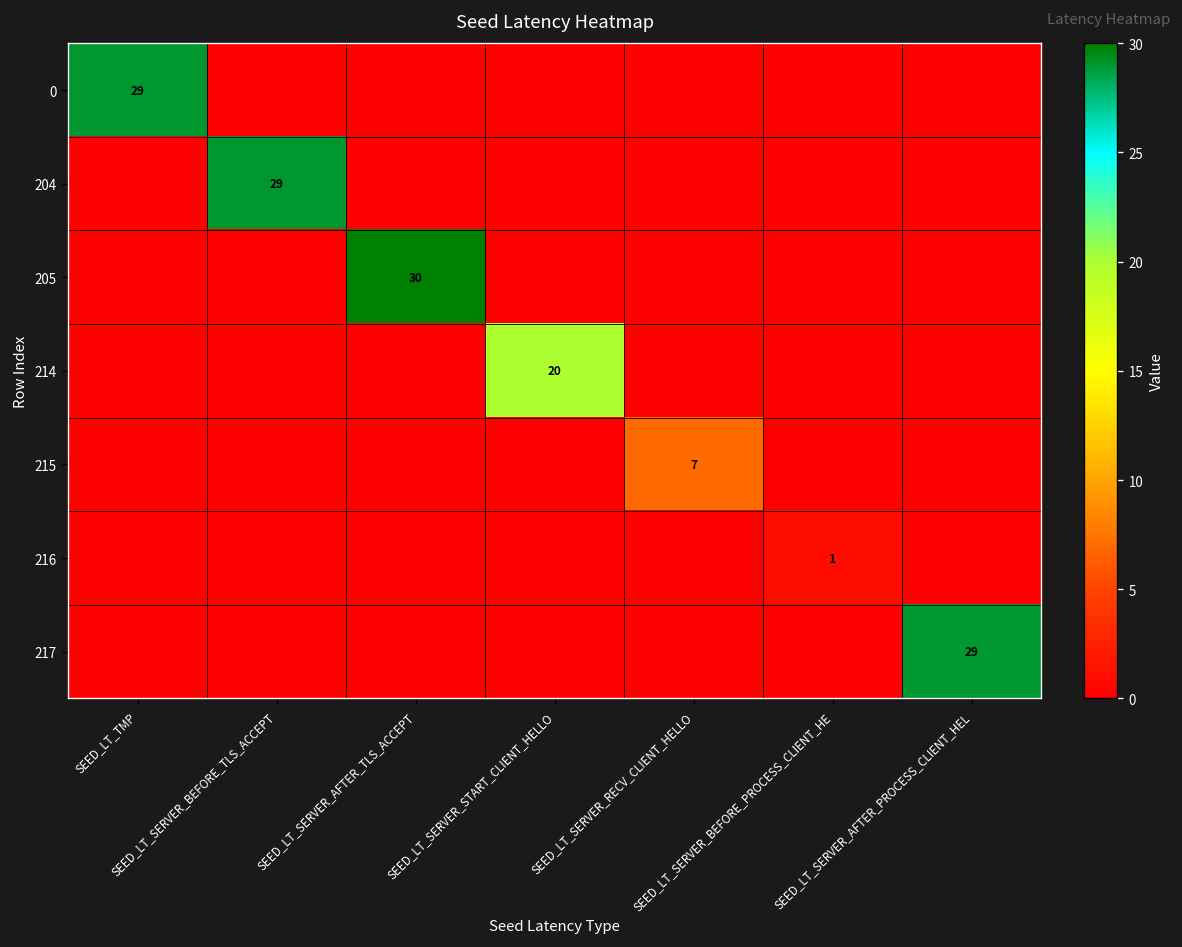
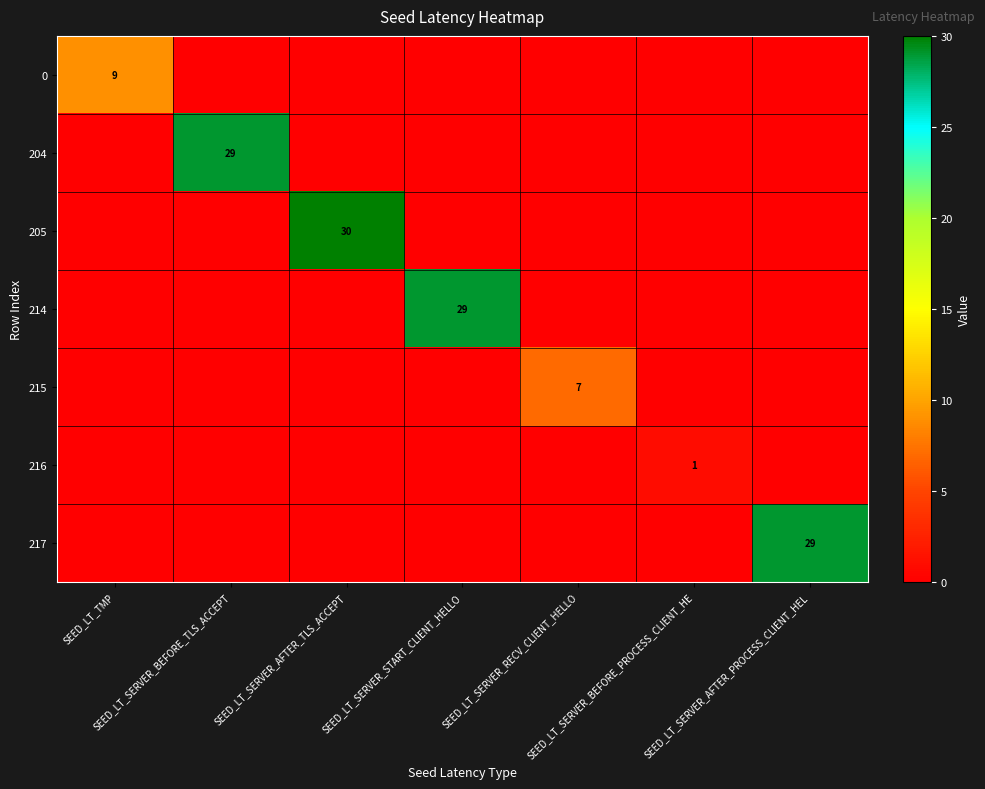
  {
    "0": {
-     "SEED_LT_TMP": 29
+     "SEED_LT_TMP": 9
    },
    "204": {
      "SEED_LT_SERVER_BEFORE_TLS_ACCEPT": 29
    },
    "205": {
      "SEED_LT_SERVER_AFTER_TLS_ACCEPT": 30
    },
    "214": {
-     "SEED_LT_SERVER_START_CLIENT_HELLO": 20
+     "SEED_LT_SERVER_START_CLIENT_HELLO": 29
    },
    "215": {
      "SEED_LT_SERVER_RECV_CLIENT_HELLO": 7
    },
    "216": {
      "SEED_LT_SERVER_BEFORE_PROCESS_CLIENT_HE": 1
    },
    "217": {
      "SEED_LT_SERVER_AFTER_PROCESS_CLIENT_HEL": 29
    }
  }
